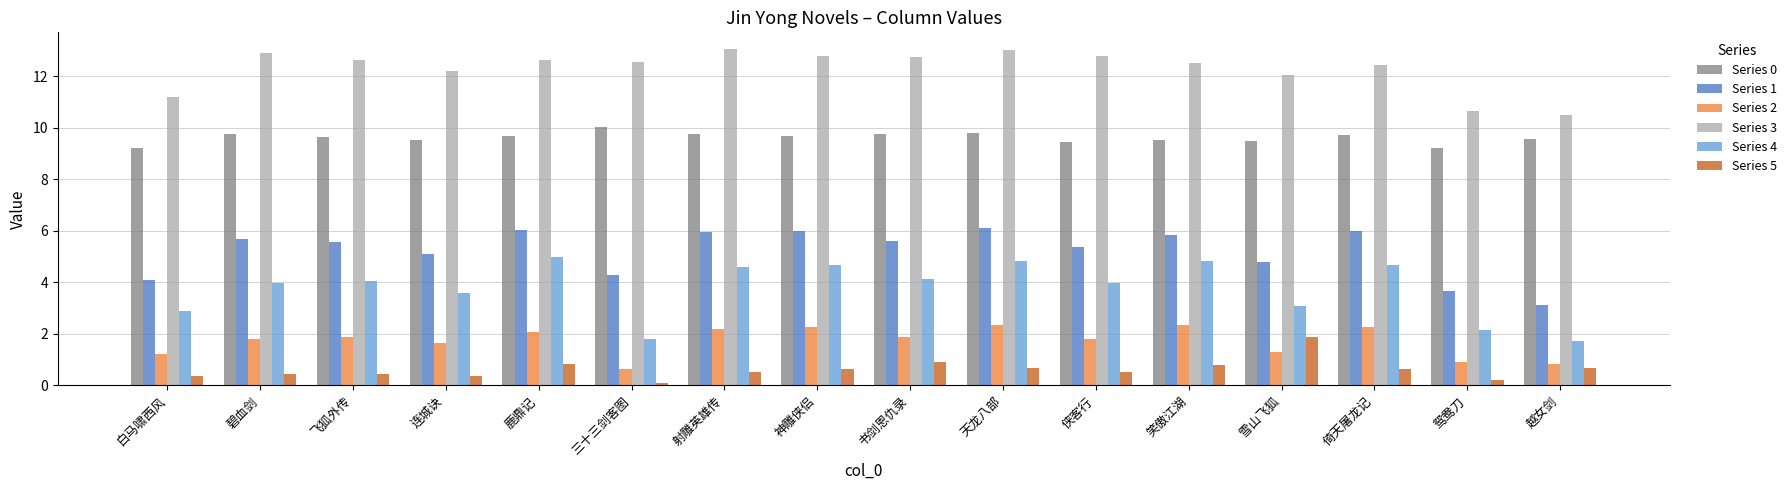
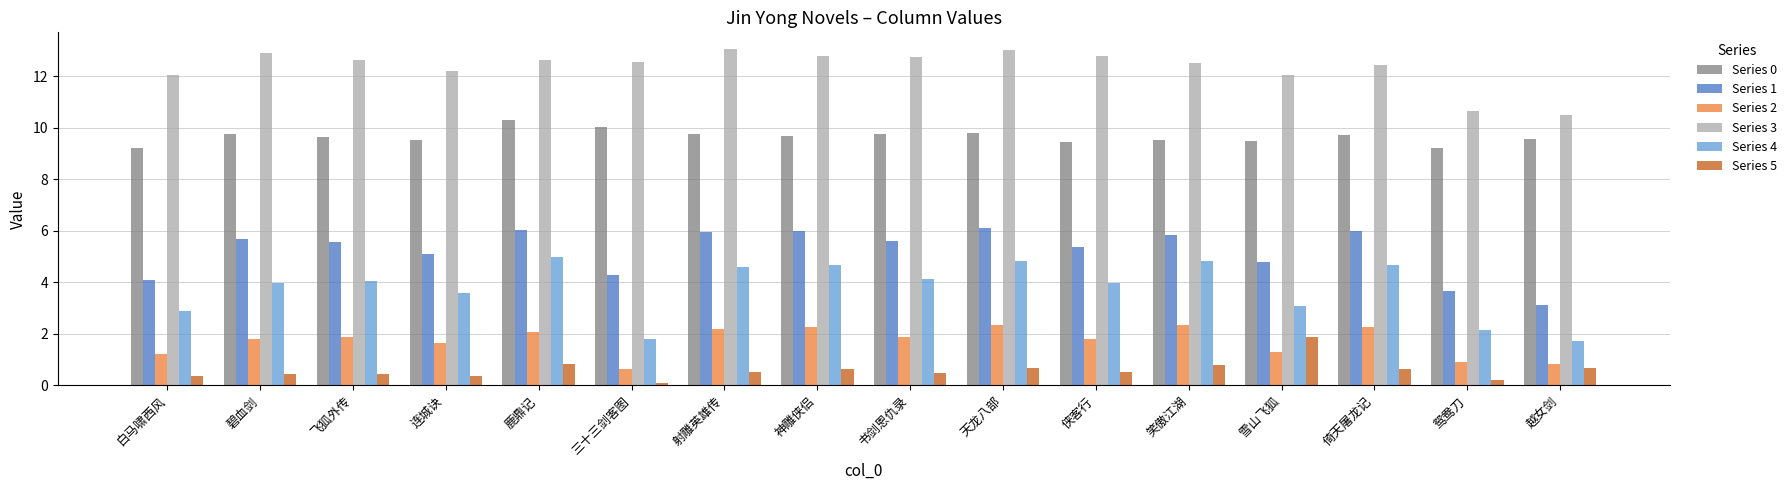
  {
    "Series 0": {
      "白马啸西风": 9.2,
      "碧血剑": 9.8,
      "飞狐外传": 9.6,
      "连城诀": 9.5,
-     "鹿鼎记": 9.7,
+     "鹿鼎记": 10.3,
      "三十三剑客图": 10.0,
      "射雕英雄传": 9.8,
      "神雕侠侣": 9.7,
      "书剑恩仇录": 9.8,
      "天龙八部": 9.8,
      "侠客行": 9.4,
      "笑傲江湖": 9.5,
      "雪山飞狐": 9.5,
      "倚天屠龙记": 9.7,
      "鸳鸯刀": 9.2,
      "越女剑": 9.6
    },
    "Series 2": {
      "白马啸西风": 1.2,
      "碧血剑": 1.8,
      "飞狐外传": 1.9,
      "连城诀": 1.6,
      "鹿鼎记": 2.1,
      "三十三剑客图": 0.7,
      "射雕英雄传": 2.2,
      "神雕侠侣": 2.3,
      "书剑恩仇录": 1.9,
      "天龙八部": 2.4,
      "侠客行": 1.8,
      "笑傲江湖": 2.4,
      "雪山飞狐": 1.3,
      "倚天屠龙记": 2.3,
      "鸳鸯刀": 0.9,
      "越女剑": 0.8
    },
    "Series 3": {
-     "白马啸西风": 11.2,
+     "白马啸西风": 12.0,
      "碧血剑": 12.9,
      "飞狐外传": 12.6,
      "连城诀": 12.2,
      "鹿鼎记": 12.6,
      "三十三剑客图": 12.5,
      "射雕英雄传": 13.0,
      "神雕侠侣": 12.8,
      "书剑恩仇录": 12.7,
      "天龙八部": 13.0,
      "侠客行": 12.8,
      "笑傲江湖": 12.5,
      "雪山飞狐": 12.1,
      "倚天屠龙记": 12.4,
      "鸳鸯刀": 10.7,
      "越女剑": 10.5
    },
    "Series 5": {
      "白马啸西风": 0.4,
      "碧血剑": 0.4,
      "飞狐外传": 0.5,
      "连城诀": 0.4,
      "鹿鼎记": 0.8,
      "射雕英雄传": 0.5,
      "神雕侠侣": 0.6,
-     "书剑恩仇录": 0.9,
+     "书剑恩仇录": 0.5,
      "天龙八部": 0.7,
      "侠客行": 0.5,
      "笑傲江湖": 0.8,
      "雪山飞狐": 1.9,
      "倚天屠龙记": 0.6,
      "鸳鸯刀": 0.2,
      "越女剑": 0.7
    }
  }
